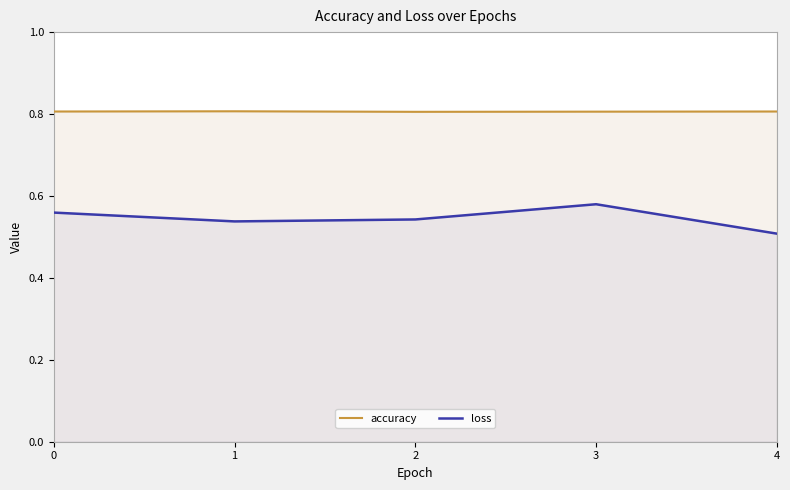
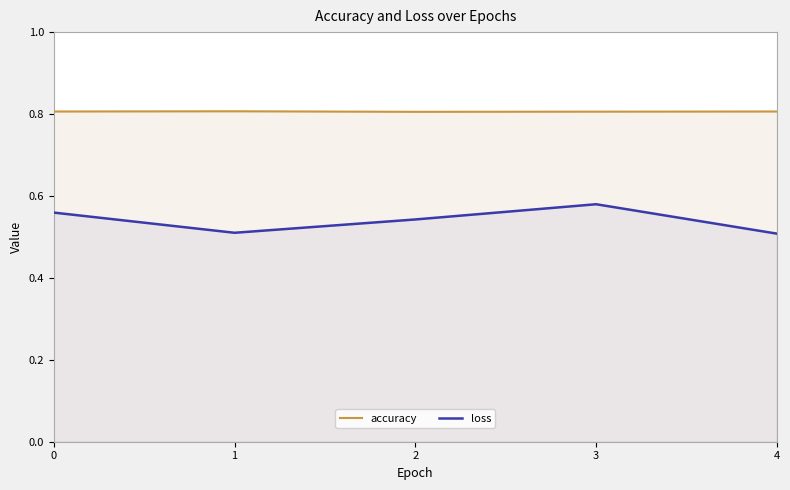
  {
    "accuracy": {
      "0": 0.81,
      "1": 0.81,
      "2": 0.81,
      "3": 0.81,
      "4": 0.81
    },
    "loss": {
      "0": 0.56,
-     "1": 0.54,
+     "1": 0.51,
      "2": 0.54,
      "3": 0.58,
      "4": 0.51
    }
  }
